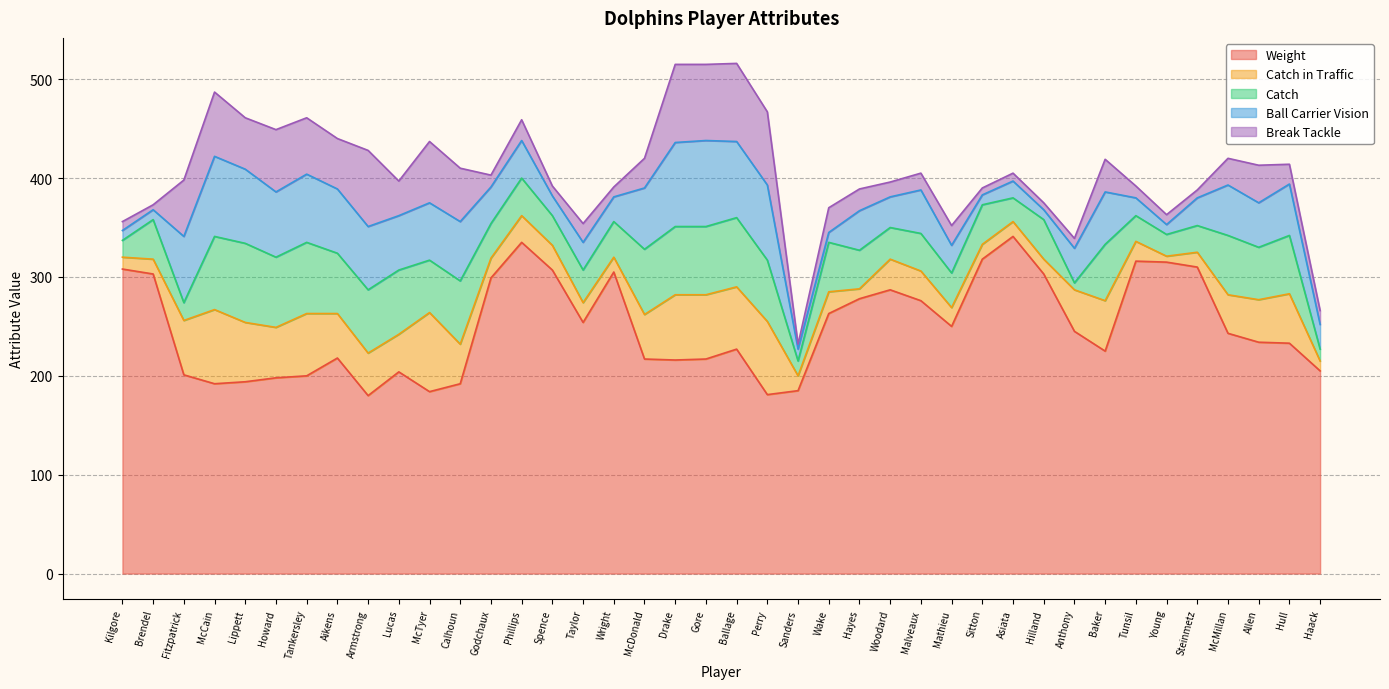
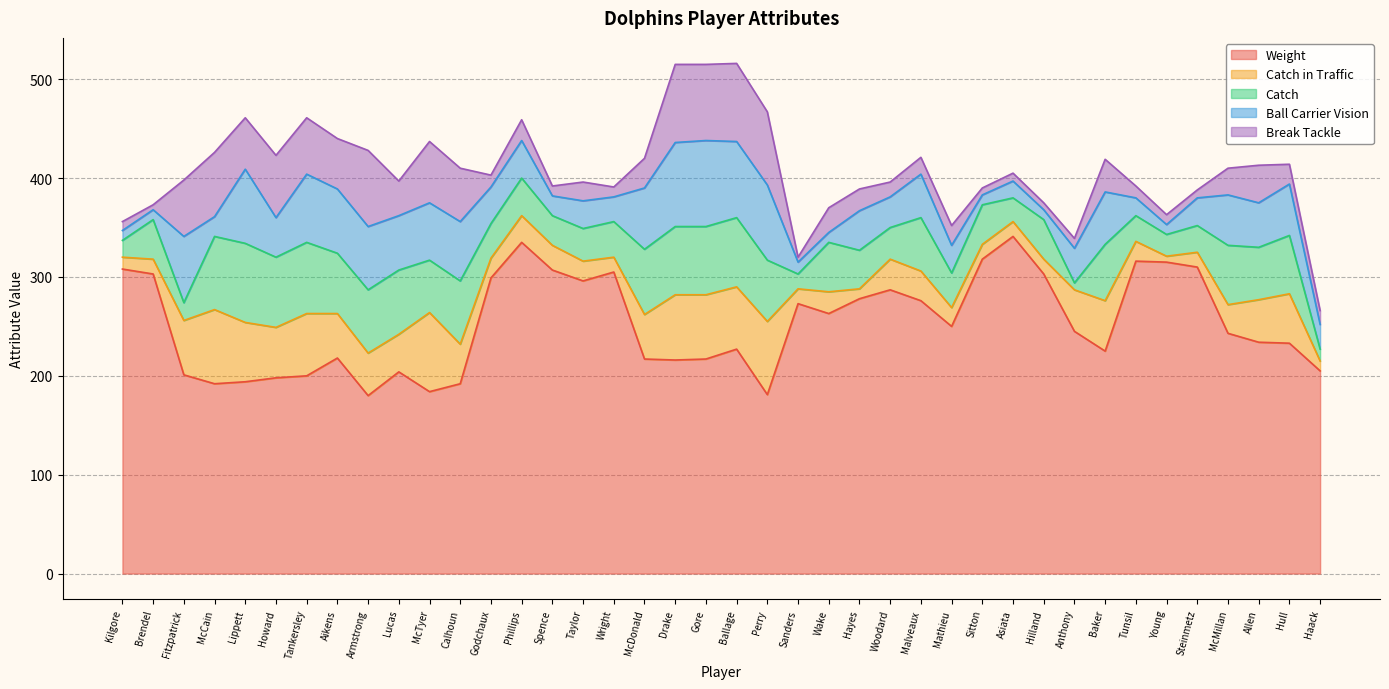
  {
    "Weight": {
      "Kilgore": 310,
      "Brendel": 300,
      "Fitzpatrick": 200,
      "McCain": 190,
      "Lippett": 190,
      "Howard": 200,
      "Tankersley": 200,
      "Aikens": 220,
      "Armstrong": 180,
      "Lucas": 200,
      "McTyer": 180,
      "Calhoun": 190,
      "Godchaux": 300,
      "Phillips": 340,
      "Spence": 310,
-     "Taylor": 250,
+     "Taylor": 300,
      "Wright": 310,
      "McDonald": 220,
      "Drake": 220,
      "Gore": 220,
      "Ballage": 230,
      "Perry": 180,
-     "Sanders": 190,
+     "Sanders": 270,
      "Wake": 260,
      "Hayes": 280,
      "Woodard": 290,
      "Malveaux": 280,
      "Mathieu": 250,
      "Sitton": 320,
      "Asiata": 340,
      "Hilland": 300,
      "Anthony": 250,
      "Baker": 230,
      "Tunsil": 320,
      "Young": 320,
      "Steinmetz": 310,
      "McMillan": 240,
      "Allen": 230,
      "Hull": 230,
      "Haack": 210
    },
    "Catch in Traffic": {
      "Kilgore": 10,
      "Brendel": 20,
      "Fitzpatrick": 60,
      "McCain": 80,
      "Lippett": 60,
      "Howard": 50,
      "Tankersley": 60,
      "Aikens": 50,
      "Armstrong": 40,
      "Lucas": 40,
      "McTyer": 80,
      "Calhoun": 40,
      "Godchaux": 20,
      "Phillips": 30,
      "Spence": 30,
      "Taylor": 20,
      "Wright": 20,
      "McDonald": 50,
      "Drake": 70,
      "Gore": 70,
      "Ballage": 60,
      "Perry": 70,
      "Sanders": 20,
      "Wake": 20,
      "Hayes": 10,
      "Woodard": 30,
      "Malveaux": 30,
      "Mathieu": 20,
      "Sitton": 20,
      "Asiata": 20,
      "Hilland": 20,
      "Anthony": 40,
      "Baker": 50,
      "Tunsil": 20,
      "Young": 10,
      "Steinmetz": 20,
-     "McMillan": 40,
+     "McMillan": 30,
      "Allen": 40,
      "Hull": 50,
      "Haack": 10
    },
    "Catch": {
      "Kilgore": 20,
      "Brendel": 40,
      "Fitzpatrick": 20,
      "McCain": 70,
      "Lippett": 80,
      "Howard": 70,
      "Tankersley": 70,
      "Aikens": 60,
      "Armstrong": 60,
      "Lucas": 70,
      "McTyer": 50,
      "Calhoun": 60,
      "Godchaux": 40,
      "Phillips": 40,
      "Spence": 30,
      "Taylor": 30,
      "Wright": 40,
      "McDonald": 70,
      "Drake": 70,
      "Gore": 70,
      "Ballage": 70,
      "Perry": 60,
      "Sanders": 20,
      "Wake": 50,
      "Hayes": 40,
      "Woodard": 30,
-     "Malveaux": 40,
+     "Malveaux": 50,
      "Mathieu": 40,
      "Sitton": 40,
      "Asiata": 20,
      "Hilland": 40,
      "Anthony": 10,
      "Baker": 60,
      "Tunsil": 30,
      "Young": 20,
      "Steinmetz": 30,
      "McMillan": 60,
      "Allen": 50,
      "Hull": 60,
      "Haack": 10
    },
    "Ball Carrier Vision": {
      "Kilgore": 10,
      "Brendel": 10,
      "Fitzpatrick": 70,
-     "McCain": 80,
+     "McCain": 20,
      "Lippett": 80,
-     "Howard": 70,
+     "Howard": 40,
      "Tankersley": 70,
      "Aikens": 70,
      "Armstrong": 60,
      "Lucas": 60,
      "McTyer": 60,
      "Calhoun": 60,
      "Godchaux": 40,
      "Phillips": 40,
      "Spence": 20,
      "Taylor": 30,
      "Wright": 30,
      "McDonald": 60,
      "Drake": 90,
      "Gore": 90,
      "Ballage": 80,
      "Perry": 80,
      "Sanders": 10,
      "Wake": 10,
      "Hayes": 40,
      "Woodard": 30,
      "Malveaux": 40,
      "Mathieu": 30,
      "Sitton": 10,
      "Asiata": 20,
      "Hilland": 10,
      "Anthony": 40,
      "Baker": 50,
      "Tunsil": 20,
      "Young": 10,
      "Steinmetz": 30,
      "McMillan": 50,
      "Allen": 50,
      "Hull": 50,
      "Haack": 30
    },
    "Break Tackle": {
      "Kilgore": 10,
      "Brendel": 10,
      "Fitzpatrick": 60,
      "McCain": 70,
      "Lippett": 50,
      "Howard": 60,
      "Tankersley": 60,
      "Aikens": 50,
      "Armstrong": 80,
      "Lucas": 40,
      "McTyer": 60,
      "Calhoun": 50,
      "Godchaux": 10,
      "Phillips": 20,
      "Spence": 10,
      "Taylor": 20,
      "Wright": 10,
      "McDonald": 30,
      "Drake": 80,
      "Gore": 80,
      "Ballage": 80,
      "Perry": 70,
      "Sanders": 10,
      "Wake": 30,
      "Hayes": 20,
      "Woodard": 20,
      "Malveaux": 20,
      "Mathieu": 20,
      "Sitton": 10,
      "Asiata": 10,
      "Hilland": 10,
      "Anthony": 10,
      "Baker": 30,
      "Tunsil": 10,
      "Young": 10,
      "Steinmetz": 10,
      "McMillan": 30,
      "Allen": 40,
      "Hull": 20,
      "Haack": 10
    }
  }
